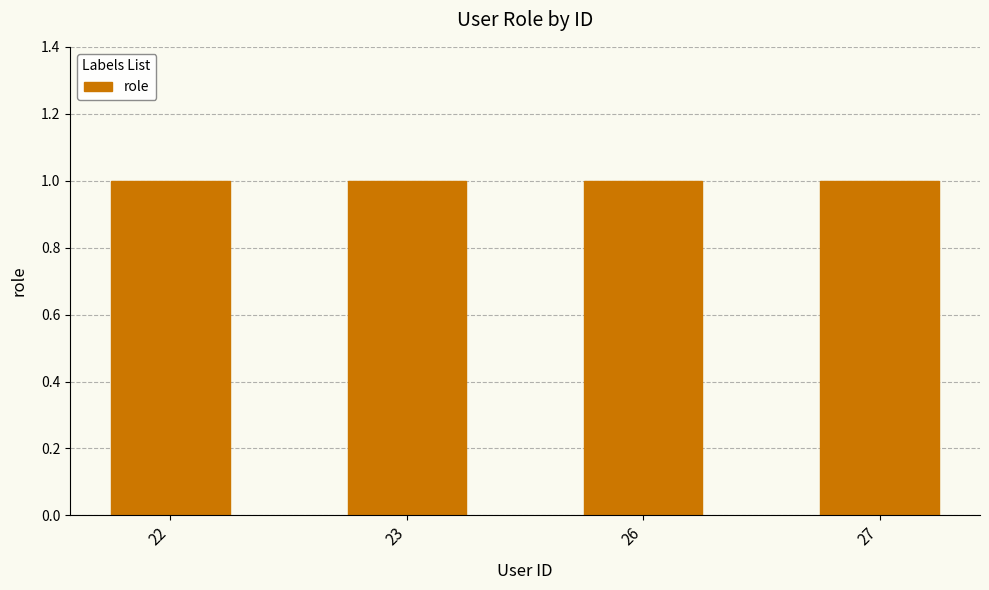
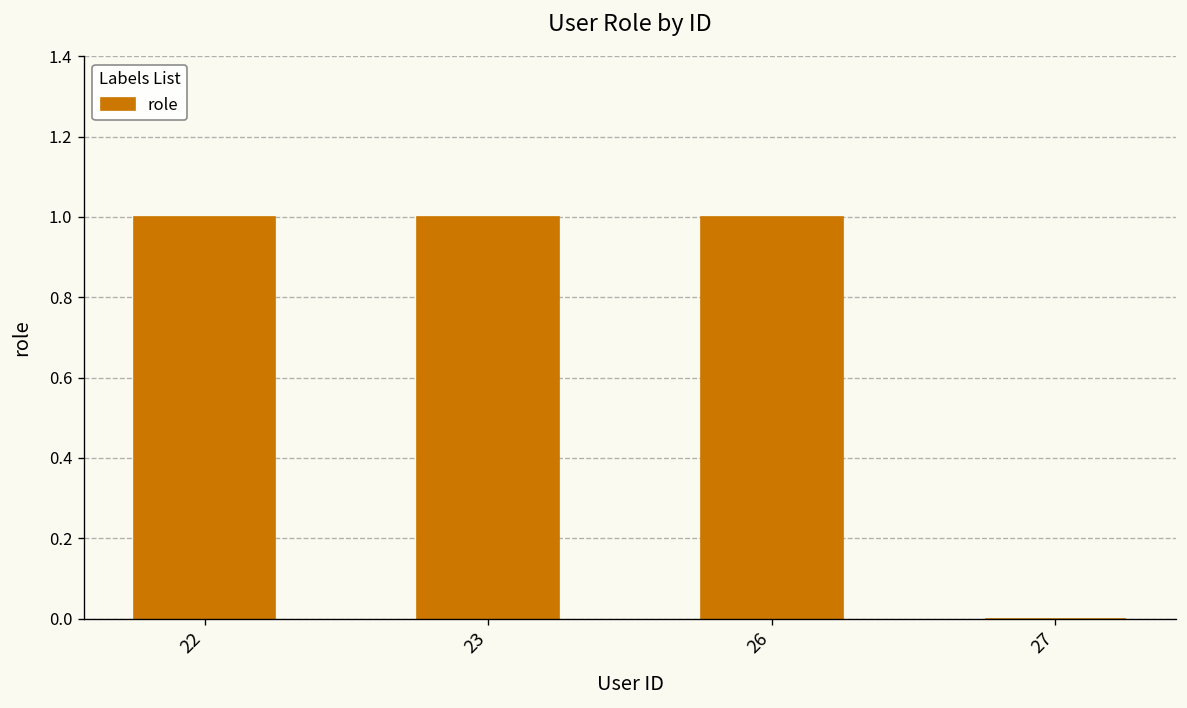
  {
    "22": 1,
    "23": 1,
    "26": 1,
-   "27": 1
+   "27": 0
  }
